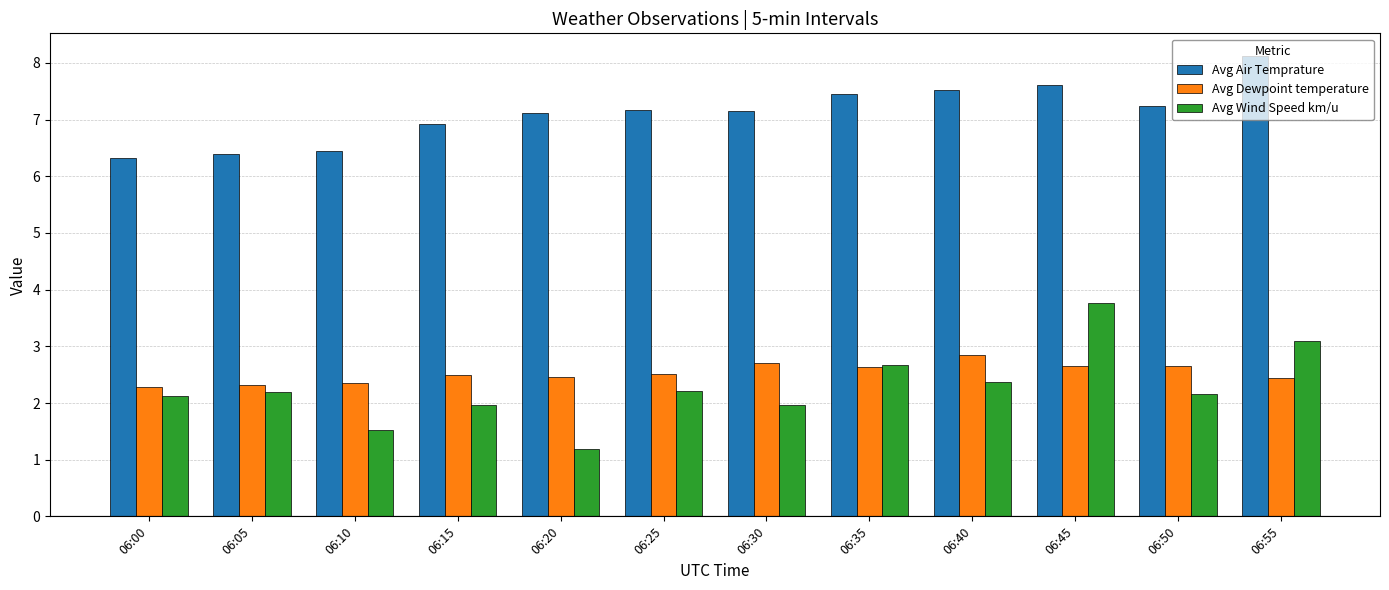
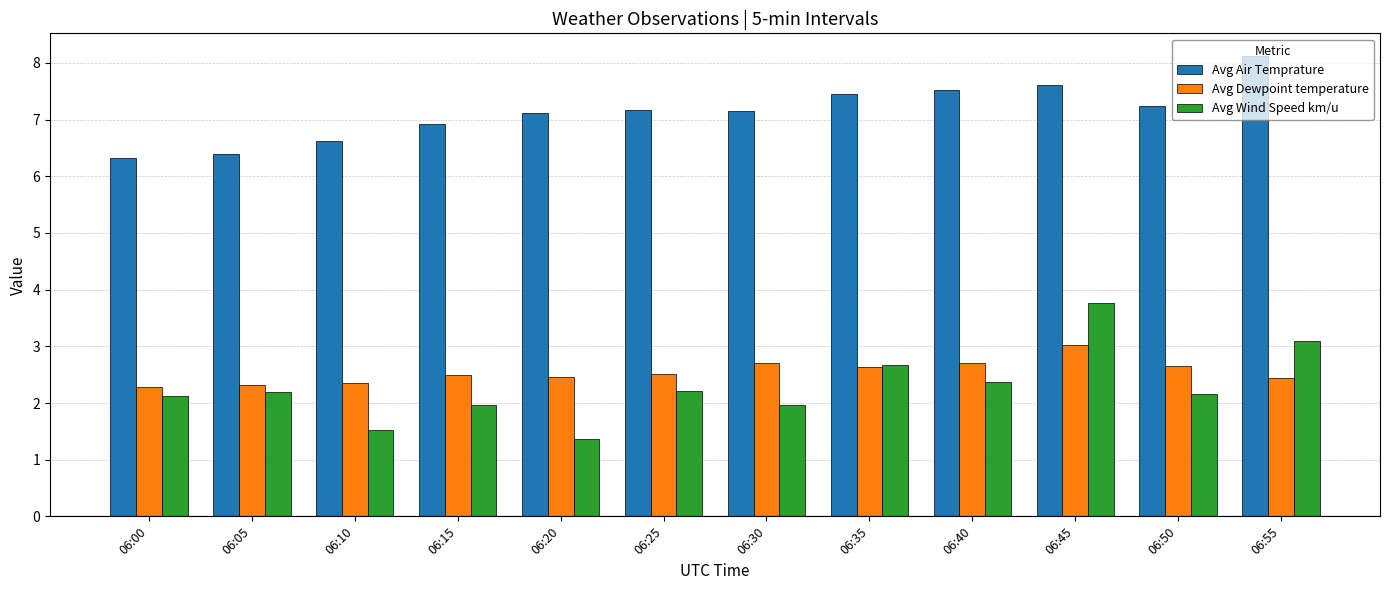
  {
    "Avg Air Temprature": {
      "06:00": 6.3,
      "06:05": 6.4,
-     "06:10": 6.4,
+     "06:10": 6.6,
      "06:15": 6.9,
      "06:20": 7.1,
      "06:25": 7.2,
      "06:30": 7.1,
      "06:35": 7.5,
      "06:40": 7.5,
      "06:45": 7.6,
      "06:50": 7.2
    },
    "Avg Dewpoint temperature": {
      "06:00": 2.3,
      "06:05": 2.3,
      "06:10": 2.4,
      "06:15": 2.5,
      "06:20": 2.5,
      "06:25": 2.5,
      "06:30": 2.7,
      "06:35": 2.6,
-     "06:40": 2.9,
-     "06:45": 2.7,
+     "06:40": 2.7,
+     "06:45": 3.0,
      "06:50": 2.6,
      "06:55": 2.4
    },
    "Avg Wind Speed km/u": {
      "06:00": 2.1,
      "06:05": 2.2,
      "06:10": 1.5,
      "06:15": 2.0,
-     "06:20": 1.2,
+     "06:20": 1.4,
      "06:25": 2.2,
      "06:30": 2.0,
      "06:35": 2.7,
      "06:40": 2.4,
      "06:45": 3.8,
      "06:50": 2.2,
      "06:55": 3.1
    }
  }
